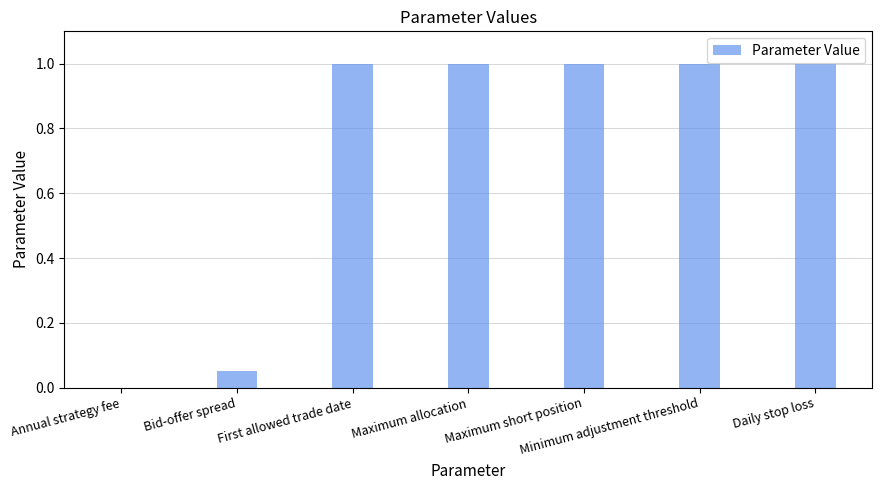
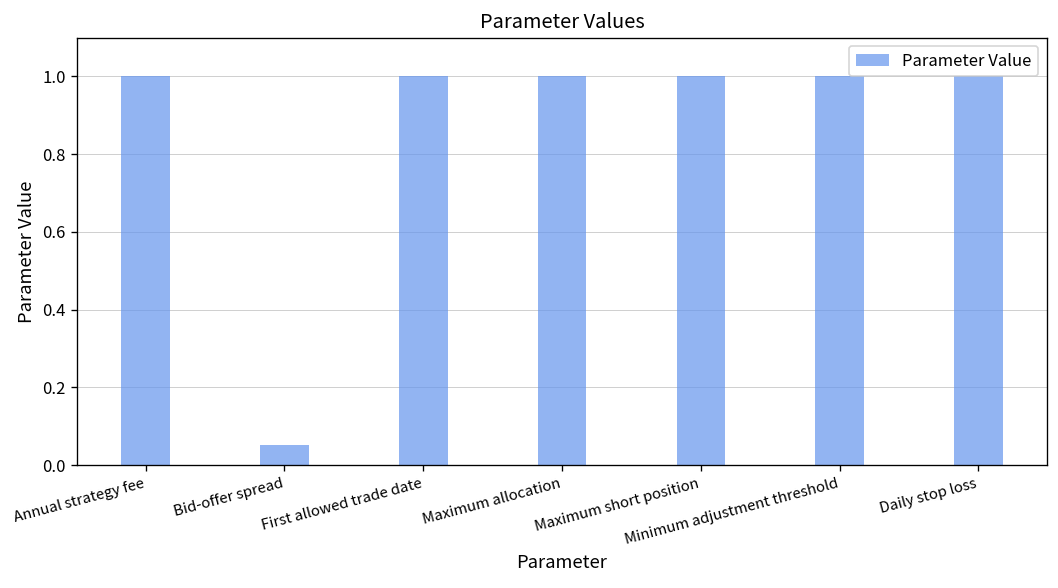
  {
-   "Annual strategy fee": 0,
+   "Annual strategy fee": 1,
    "Bid-offer spread": 0.05,
    "First allowed trade date": 1,
    "Maximum allocation": 1,
    "Maximum short position": 1,
    "Minimum adjustment threshold": 1,
    "Daily stop loss": 1
  }
